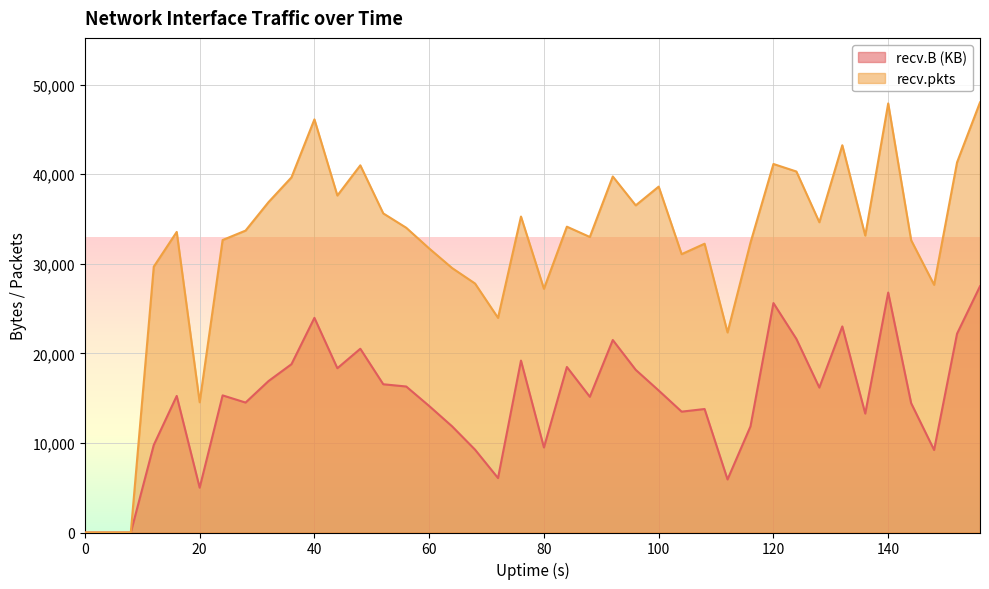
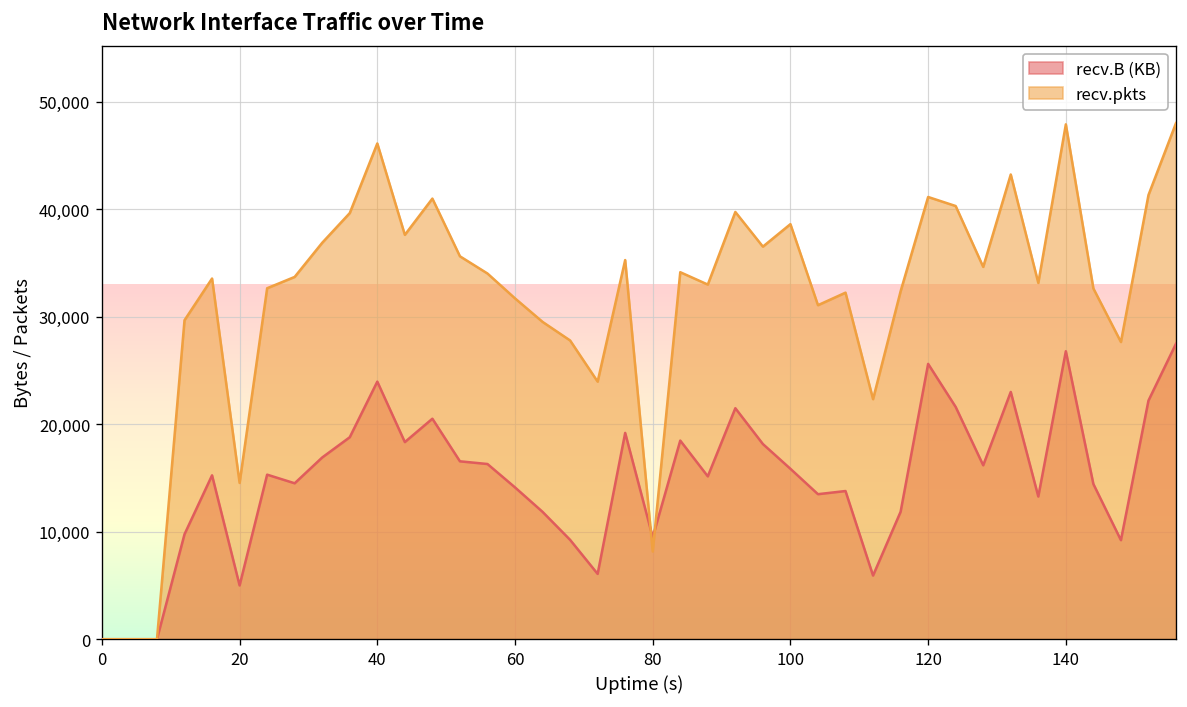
  {
    "recv.B (KB)": {
      "20": "5,000",
      "40": "24,000",
      "60": "14,000",
      "80": "9,000",
      "100": "16,000",
      "120": "26,000",
      "140": "27,000"
    },
    "recv.pkts": {
      "20": "15,000",
      "40": "46,000",
      "60": "32,000",
-     "80": "27,000",
+     "80": "8,000",
      "100": "39,000",
      "120": "41,000",
      "140": "48,000"
    }
  }
